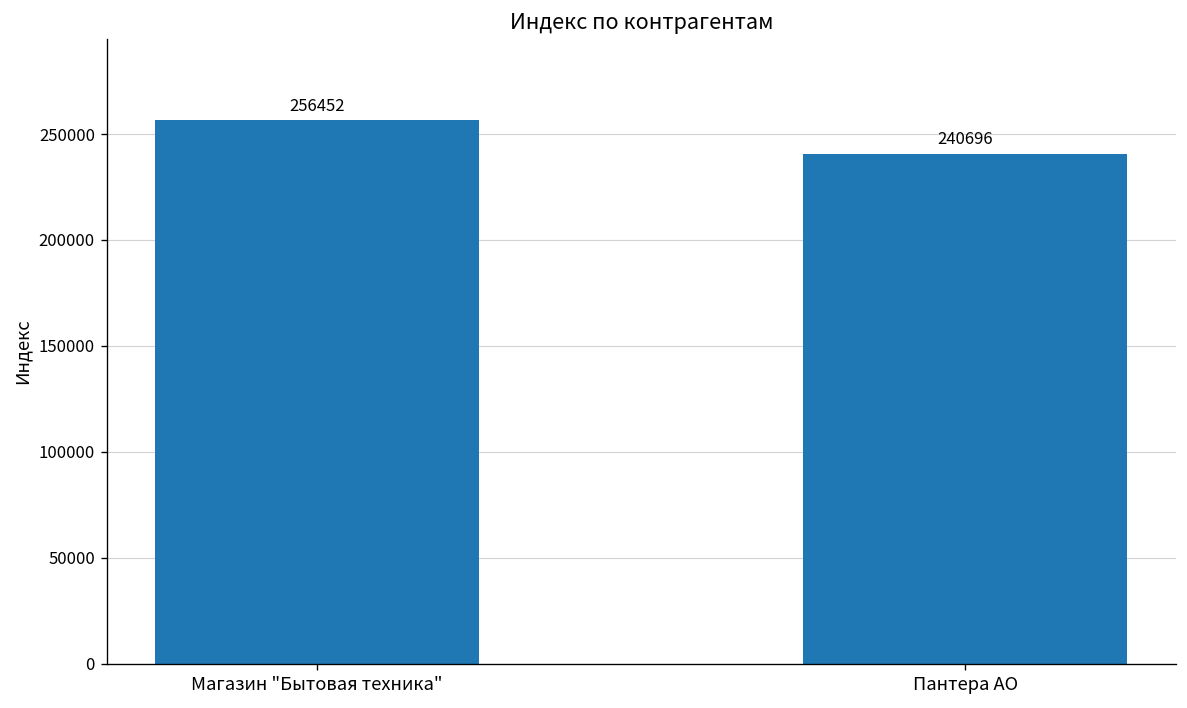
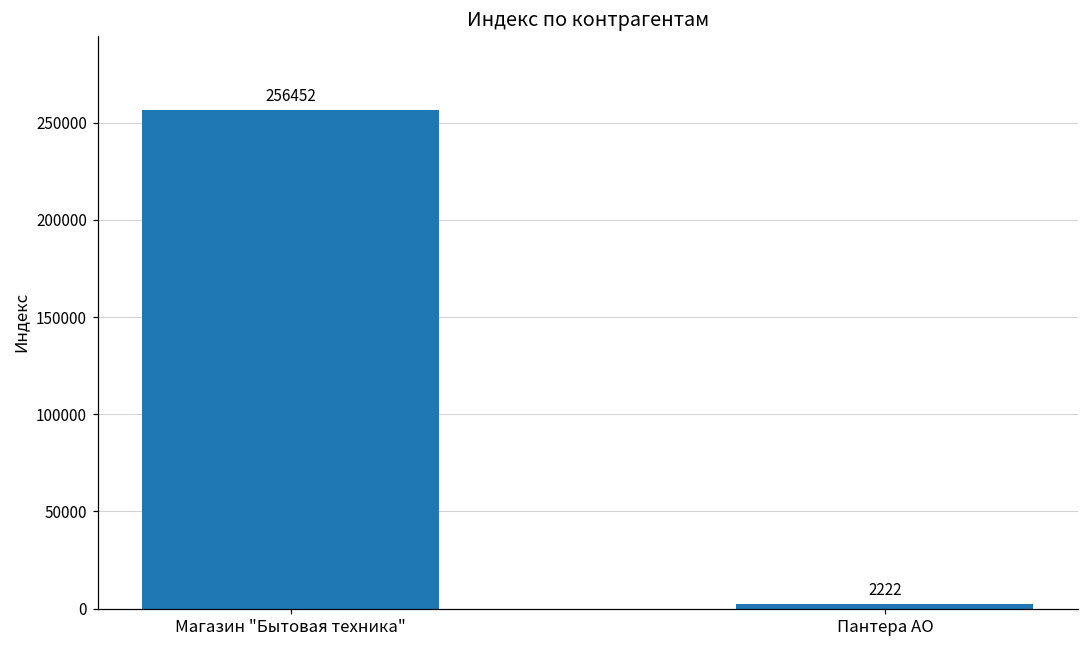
  {
    "Магазин \"Бытовая техника\"": 256452,
-   "Пантера АО": 240696
+   "Пантера АО": 2222
  }
